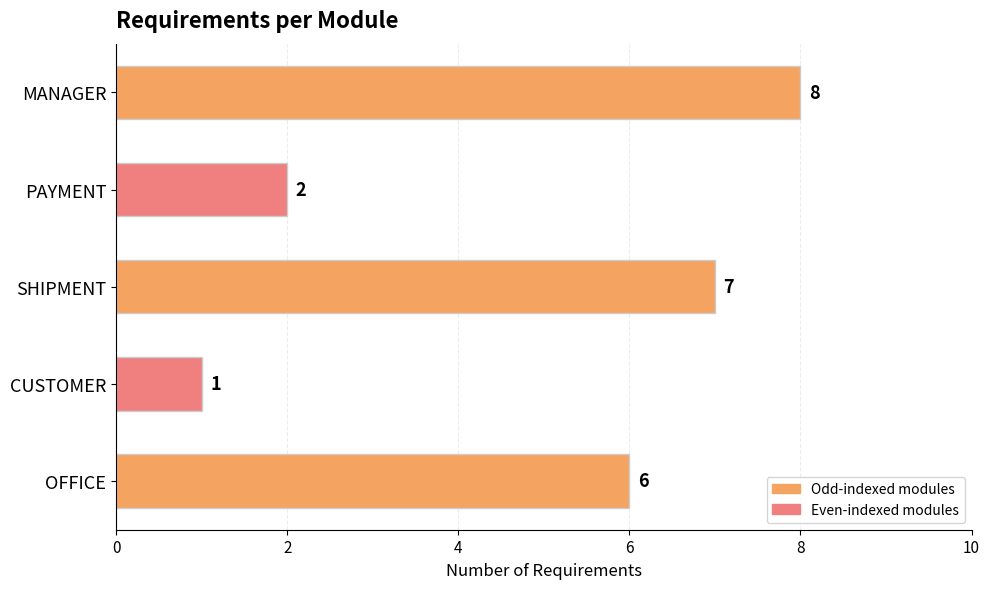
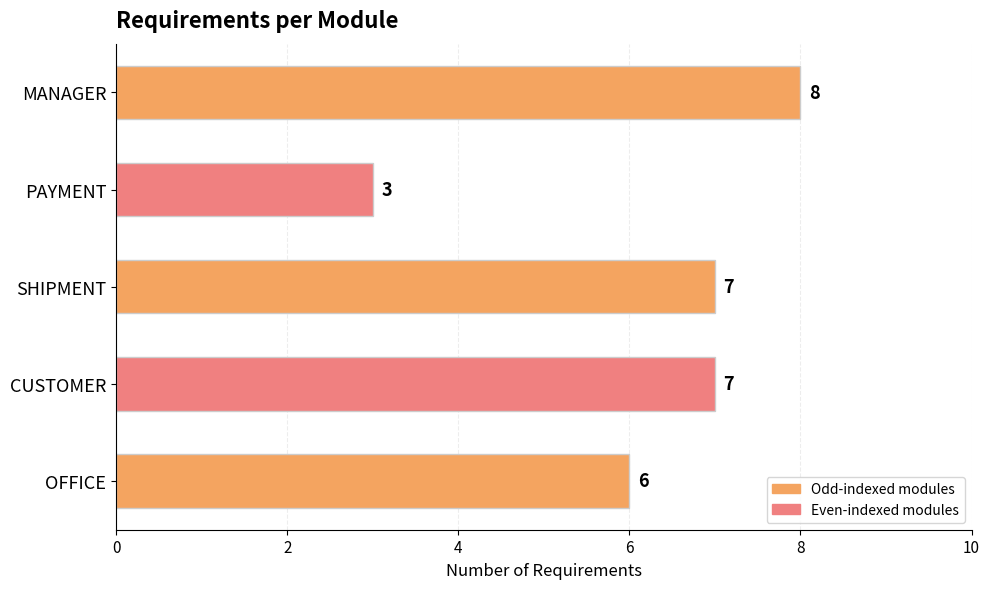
  {
    "MANAGER": 8,
-   "PAYMENT": 2,
+   "PAYMENT": 3,
    "SHIPMENT": 7,
-   "CUSTOMER": 1,
+   "CUSTOMER": 7,
    "OFFICE": 6
  }
